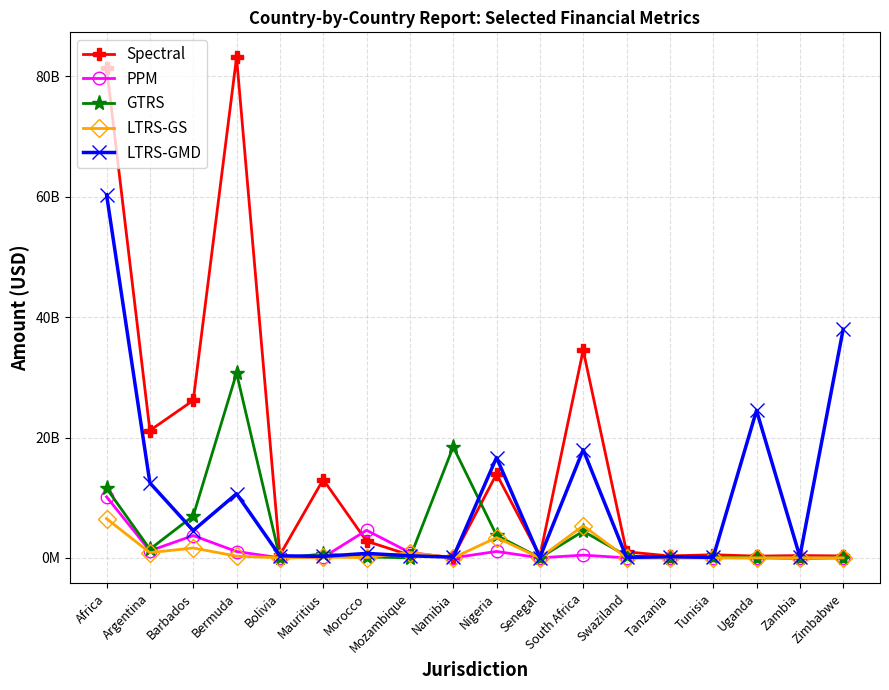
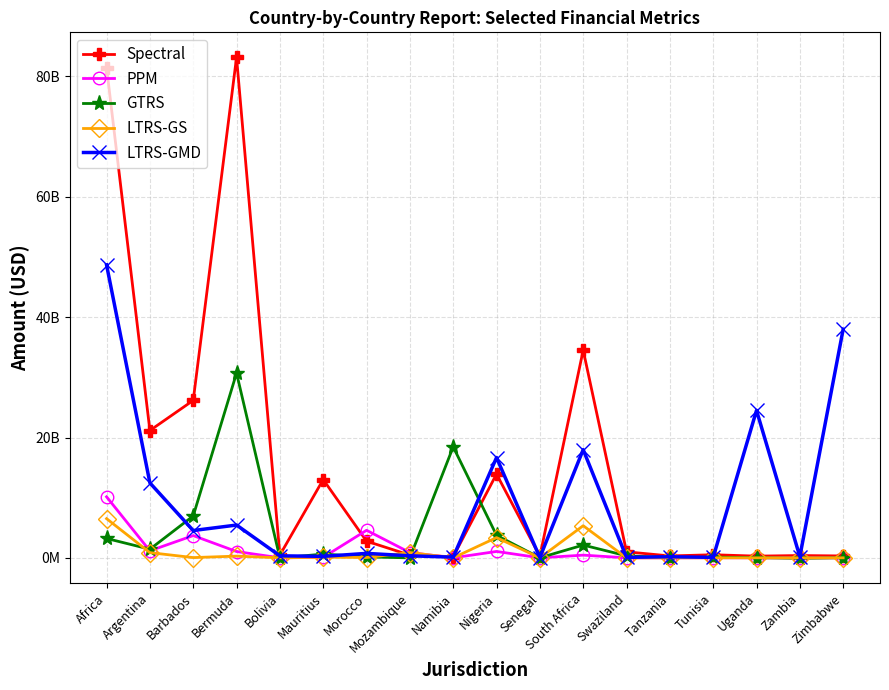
  {
    "Spectral": {
      "Argentina": 21000000000,
      "Barbados": 26000000000,
      "Bermuda": 83000000000,
      "Mauritius": 13000000000,
      "Morocco": 3000000000,
      "Nigeria": 14000000000,
      "South Africa": 35000000000,
      "Swaziland": 1000000000
    },
    "PPM": {
      "Africa": 10000000000,
      "Barbados": 4000000000,
      "Bermuda": 1000000000,
      "Morocco": 5000000000,
      "Nigeria": 1000000000,
      "South Africa": 0
    },
    "GTRS": {
-     "Africa": 12000000000,
+     "Africa": 3000000000,
      "Barbados": 7000000000,
      "Bermuda": 31000000000,
      "Namibia": 18000000000,
-     "South Africa": 4000000000
+     "South Africa": 2000000000
    },
    "LTRS-GS": {
      "Africa": 7000000000,
-     "Barbados": 2000000000,
+     "Barbados": 0,
      "Bermuda": 0,
      "South Africa": 5000000000
    },
    "LTRS-GMD": {
-     "Africa": 60000000000,
+     "Africa": 49000000000,
      "Argentina": 12000000000,
      "Barbados": 5000000000,
-     "Bermuda": 11000000000,
+     "Bermuda": 5000000000,
      "Morocco": 1000000000,
      "Nigeria": 17000000000,
      "South Africa": 18000000000,
      "Uganda": 25000000000,
      "Zimbabwe": 38000000000
    }
  }
